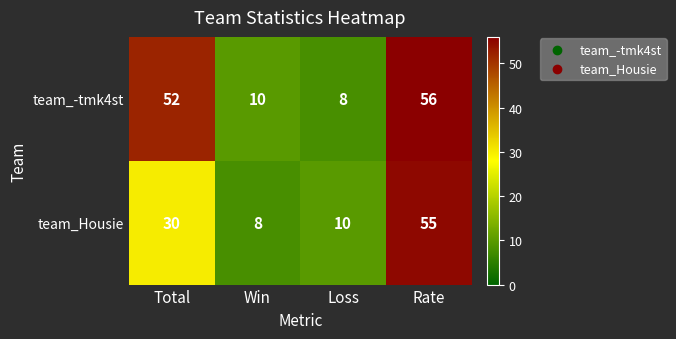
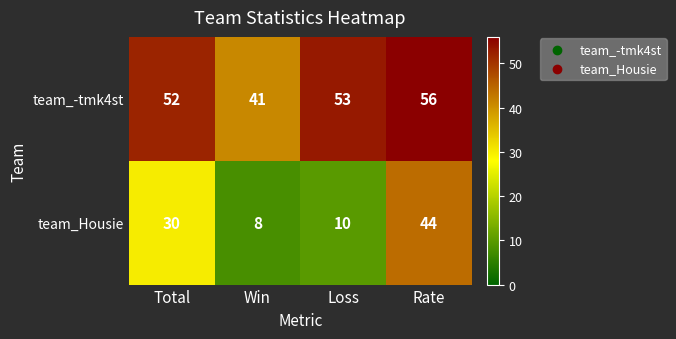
  {
    "team_-tmk4st": {
      "Total": 52,
-     "Win": 10,
-     "Loss": 8,
+     "Win": 41,
+     "Loss": 53,
      "Rate": 56
    },
    "team_Housie": {
      "Total": 30,
      "Win": 8,
      "Loss": 10,
-     "Rate": 55
+     "Rate": 44
    }
  }
